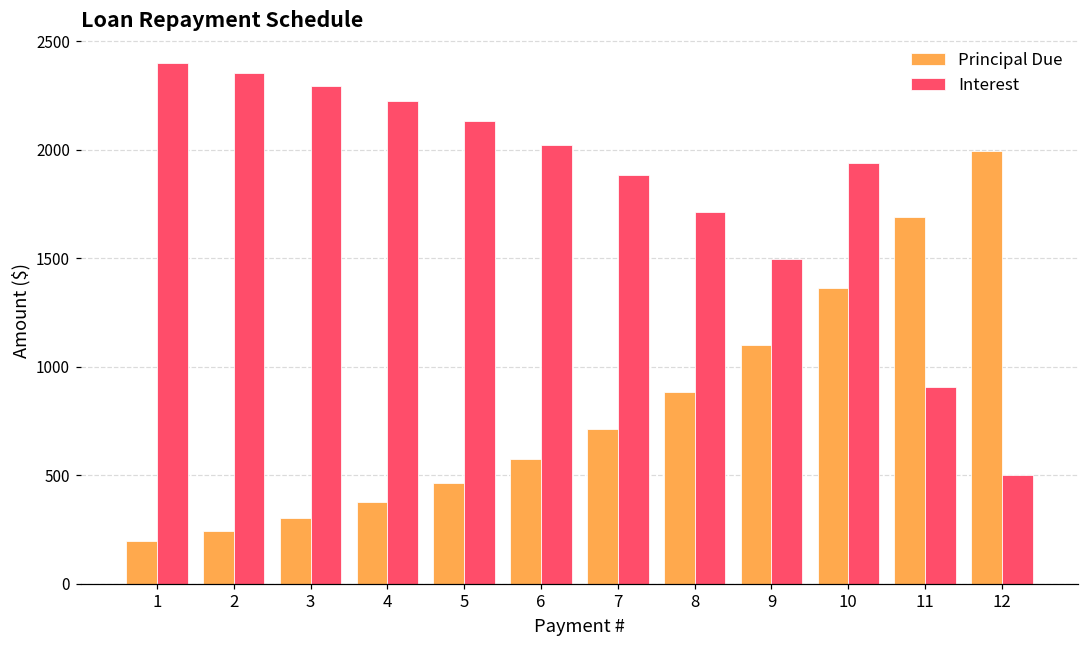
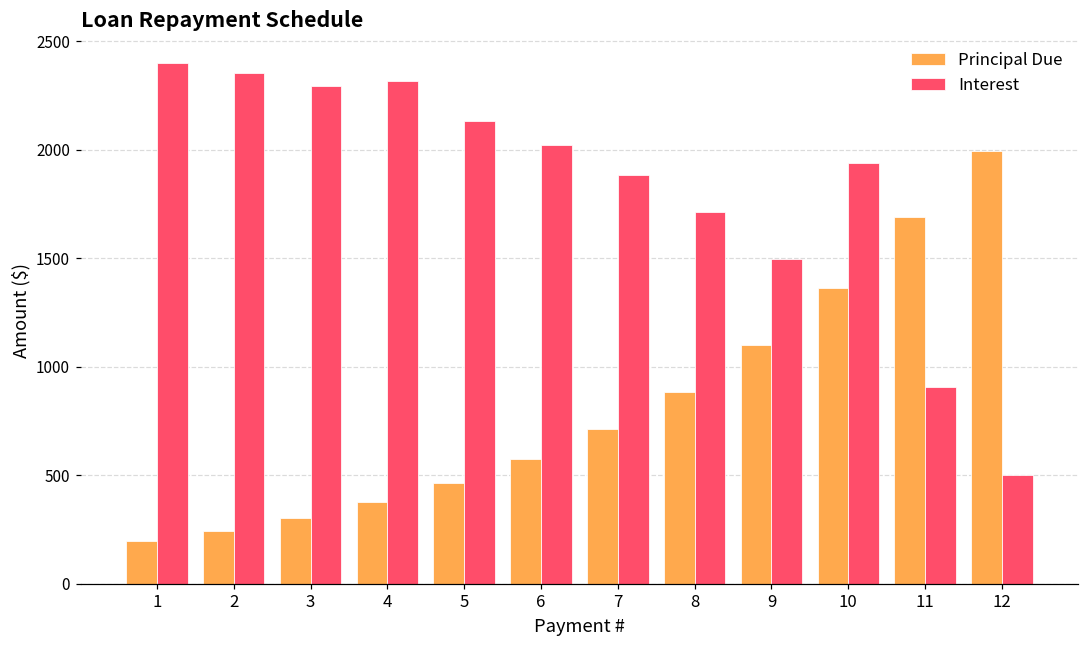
  {
    "Principal Due": {
      "1": 200,
      "2": 240,
      "3": 300,
      "4": 370,
      "5": 460,
      "6": 580,
      "7": 710,
      "8": 890,
      "9": 1100,
      "10": 1360,
      "11": 1690,
      "12": 1990
    },
    "Interest": {
      "1": 2400,
      "2": 2350,
      "3": 2290,
-     "4": 2220,
+     "4": 2320,
      "5": 2130,
      "6": 2020,
      "7": 1880,
      "8": 1710,
      "9": 1500,
      "10": 1940,
      "11": 910,
      "12": 500
    }
  }
